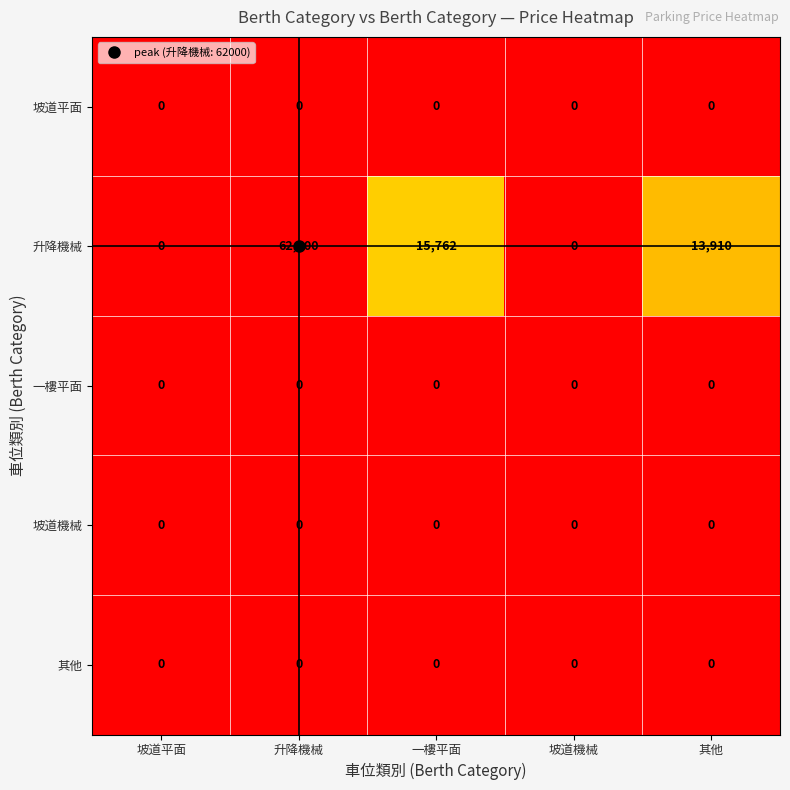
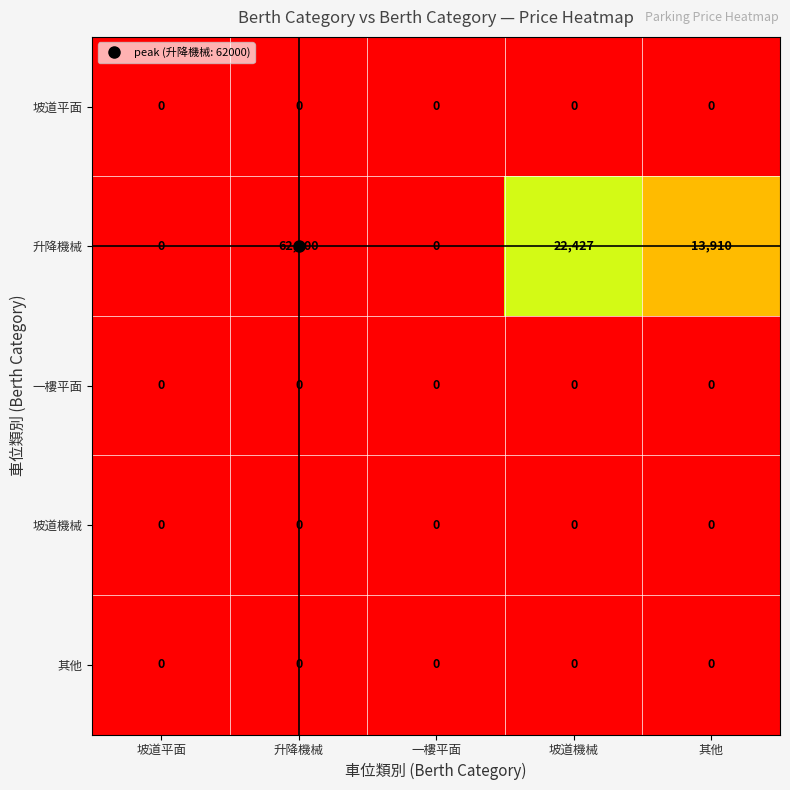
  {
    "坡道平面": {
      "坡道平面": "0",
      "升降機械": "0",
      "一樓平面": "0",
      "坡道機械": "0",
      "其他": "0"
    },
    "升降機械": {
      "坡道平面": "0",
-     "一樓平面": "15,762",
-     "坡道機械": "0",
+     "一樓平面": "0",
+     "坡道機械": "22,427",
      "其他": "13,910"
    },
    "一樓平面": {
      "坡道平面": "0",
      "升降機械": "0",
      "一樓平面": "0",
      "坡道機械": "0",
      "其他": "0"
    },
    "坡道機械": {
      "坡道平面": "0",
      "升降機械": "0",
      "一樓平面": "0",
      "坡道機械": "0",
      "其他": "0"
    },
    "其他": {
      "坡道平面": "0",
      "升降機械": "0",
      "一樓平面": "0",
      "坡道機械": "0",
      "其他": "0"
    }
  }
